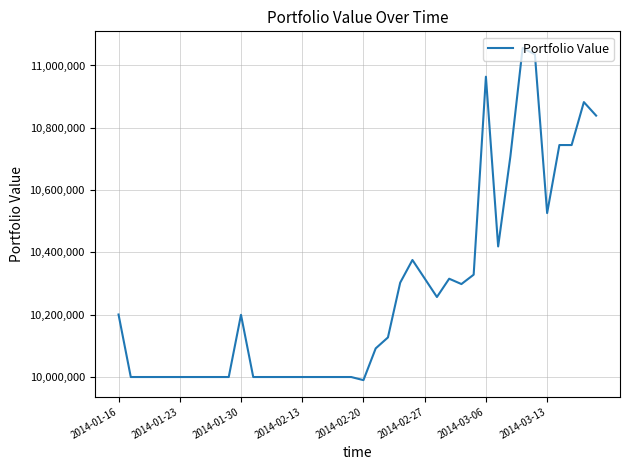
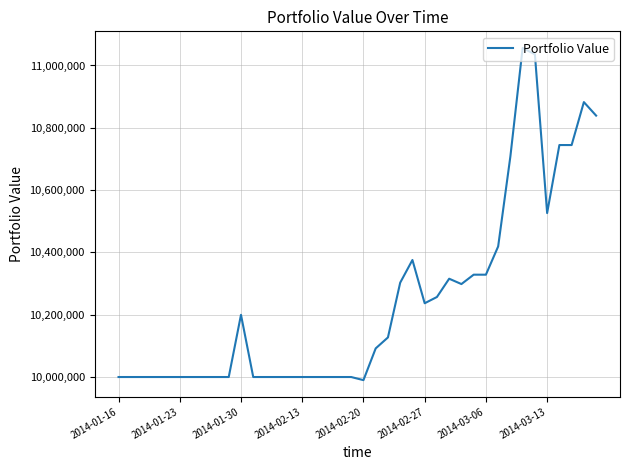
  {
-   "2014-01-16": "10,200,000",
+   "2014-01-16": "10,000,000",
    "2014-01-23": "10,000,000",
    "2014-01-30": "10,200,000",
    "2014-02-13": "10,000,000",
    "2014-02-20": "9,990,000",
-   "2014-02-27": "10,320,000",
-   "2014-03-06": "10,960,000",
+   "2014-02-27": "10,240,000",
+   "2014-03-06": "10,330,000",
    "2014-03-13": "10,530,000"
  }
